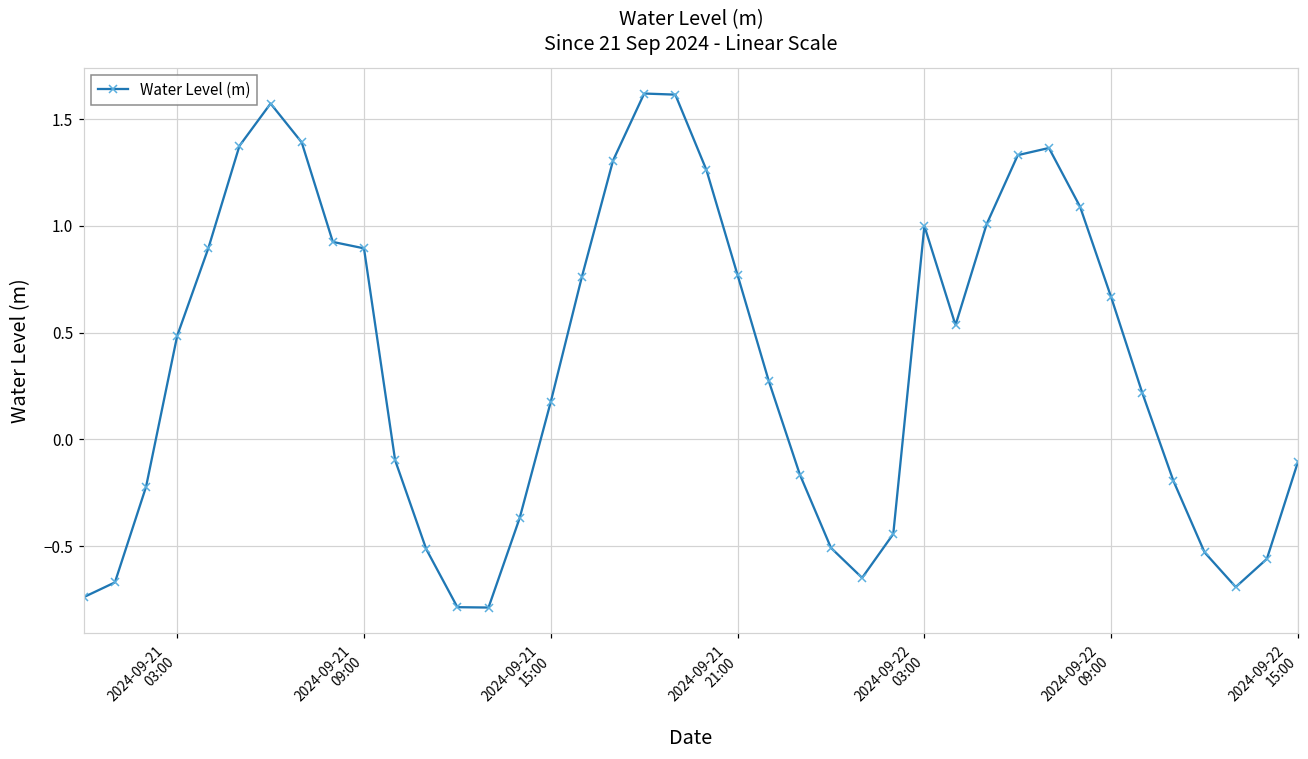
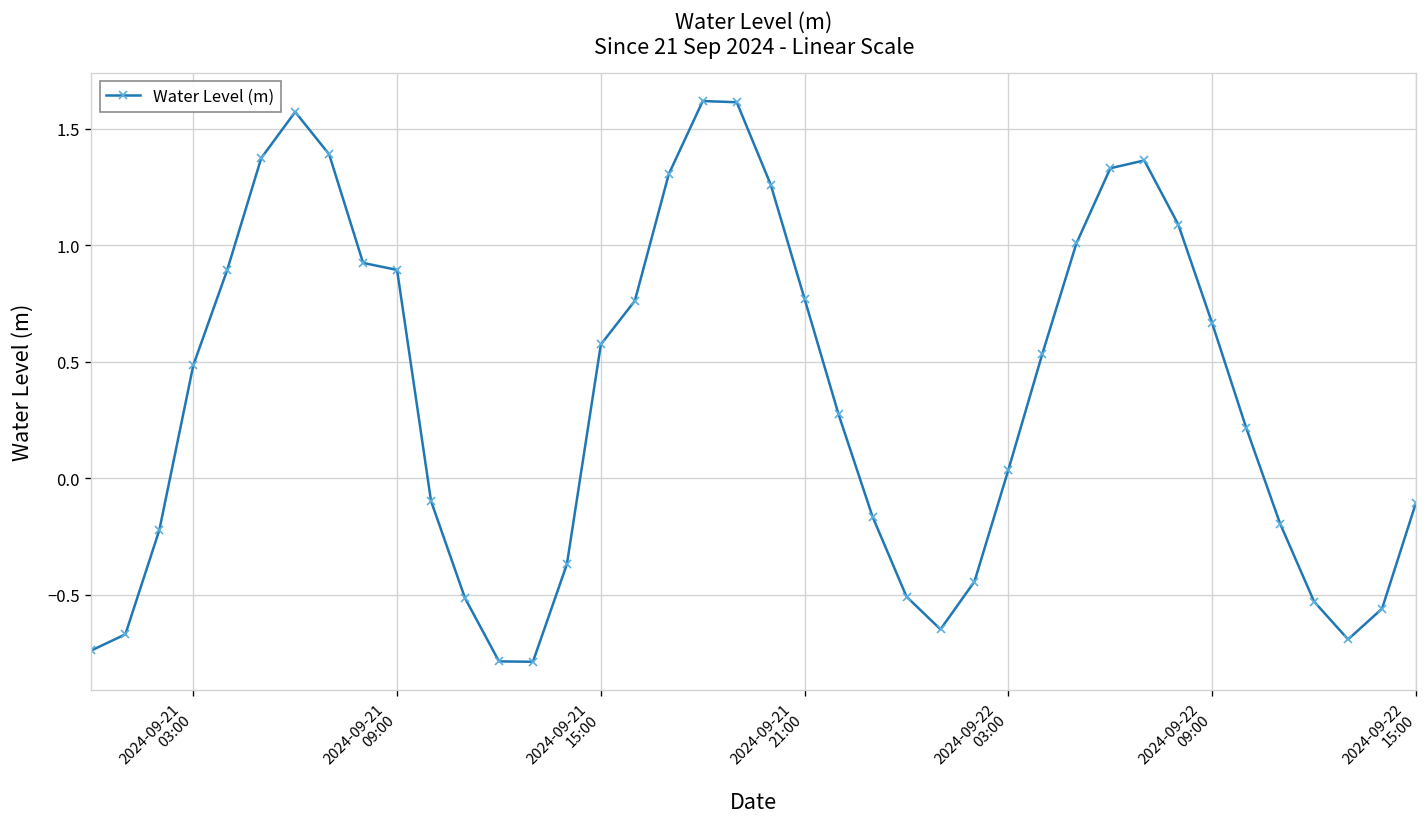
  {
    "2024-09-21 03:00": 0.48,
    "2024-09-21 09:00": 0.89,
-   "2024-09-21 15:00": 0.18,
+   "2024-09-21 15:00": 0.57,
    "2024-09-21 21:00": 0.77,
-   "2024-09-22 03:00": 1.00,
+   "2024-09-22 03:00": 0.04,
    "2024-09-22 09:00": 0.67,
    "2024-09-22 15:00": -0.11
  }
